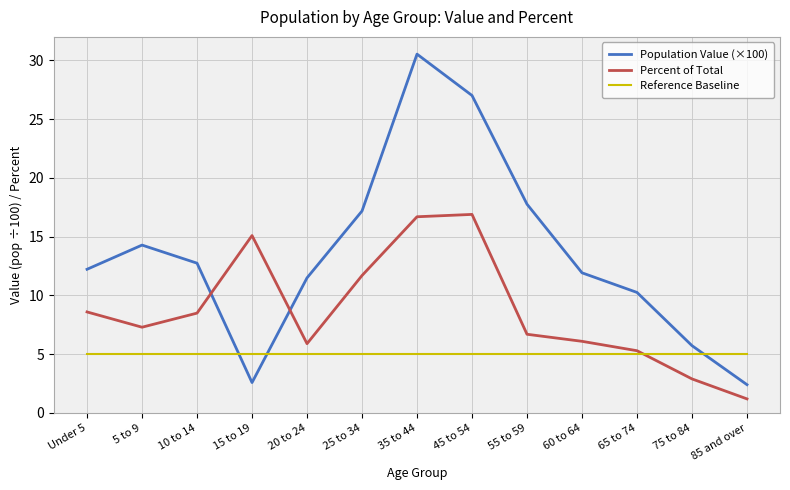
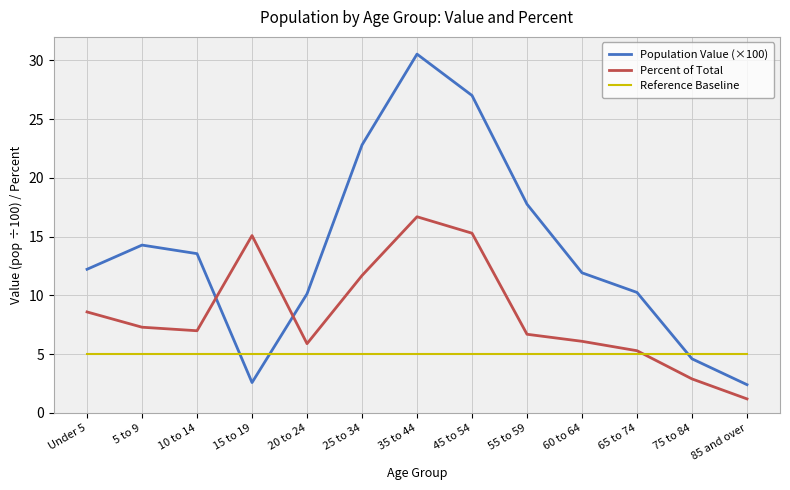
  {
    "Population Value (×100)": {
      "Under 5": 12.2,
      "5 to 9": 14.3,
-     "10 to 14": 12.8,
+     "10 to 14": 13.6,
      "15 to 19": 2.6,
-     "20 to 24": 11.5,
-     "25 to 34": 17.2,
+     "20 to 24": 10.1,
+     "25 to 34": 22.8,
      "35 to 44": 30.5,
      "45 to 54": 27.0,
      "55 to 59": 17.8,
      "60 to 64": 11.9,
      "65 to 74": 10.3,
-     "75 to 84": 5.7,
+     "75 to 84": 4.6,
      "85 and over": 2.4
    },
    "Percent of Total": {
      "Under 5": 8.6,
      "5 to 9": 7.3,
-     "10 to 14": 8.5,
+     "10 to 14": 7.0,
      "15 to 19": 15.1,
      "20 to 24": 5.9,
      "25 to 34": 11.7,
      "35 to 44": 16.7,
-     "45 to 54": 16.9,
+     "45 to 54": 15.3,
      "55 to 59": 6.7,
      "60 to 64": 6.1,
      "65 to 74": 5.3,
      "75 to 84": 2.9,
      "85 and over": 1.2
    },
    "Reference Baseline": {
      "Under 5": 5.0,
      "5 to 9": 5.0,
      "10 to 14": 5.0,
      "15 to 19": 5.0,
      "20 to 24": 5.0,
      "25 to 34": 5.0,
      "35 to 44": 5.0,
      "45 to 54": 5.0,
      "55 to 59": 5.0,
      "60 to 64": 5.0,
      "65 to 74": 5.0,
      "75 to 84": 5.0,
      "85 and over": 5.0
    }
  }
